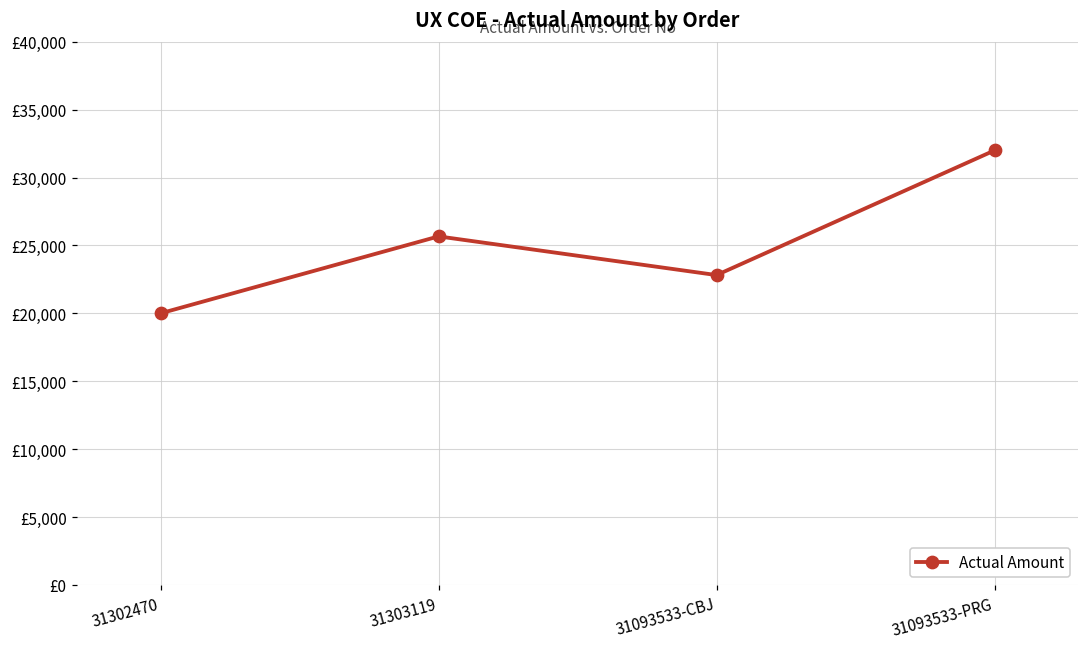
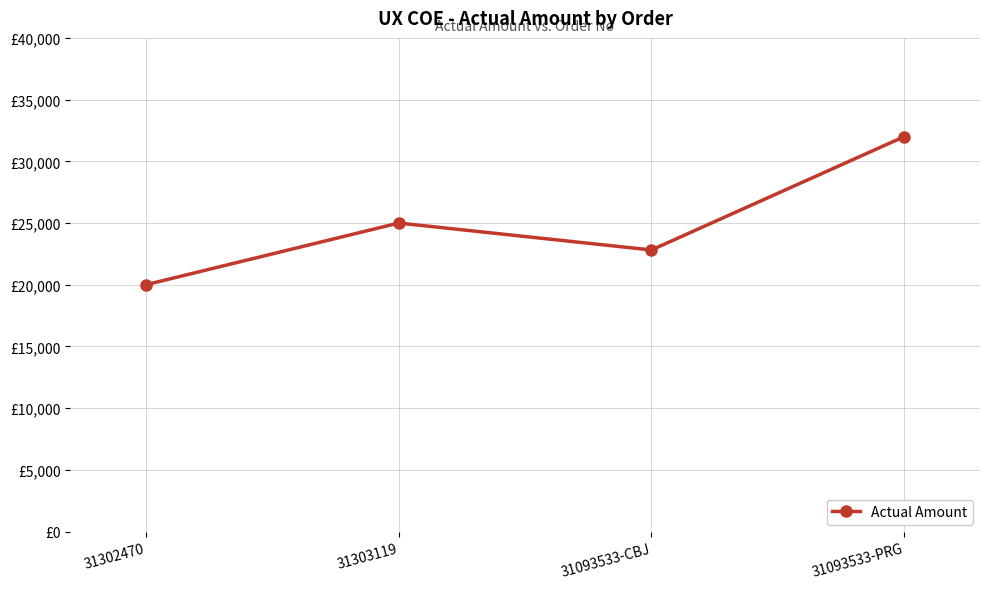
  {
    "31302470": "£20,000",
-   "31303119": "£25,700",
+   "31303119": "£25,000",
    "31093533-CBJ": "£22,800",
    "31093533-PRG": "£32,000"
  }
